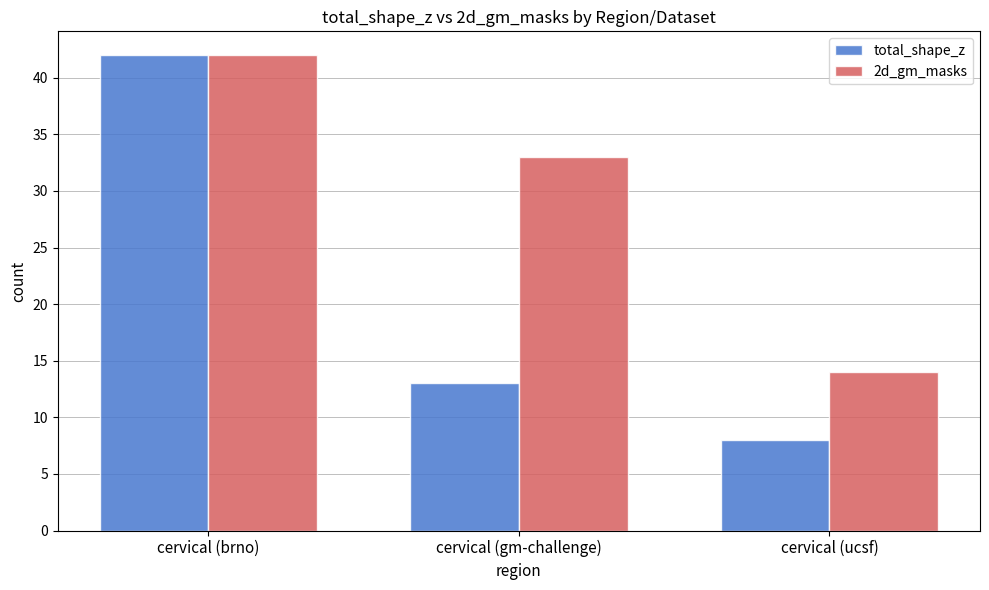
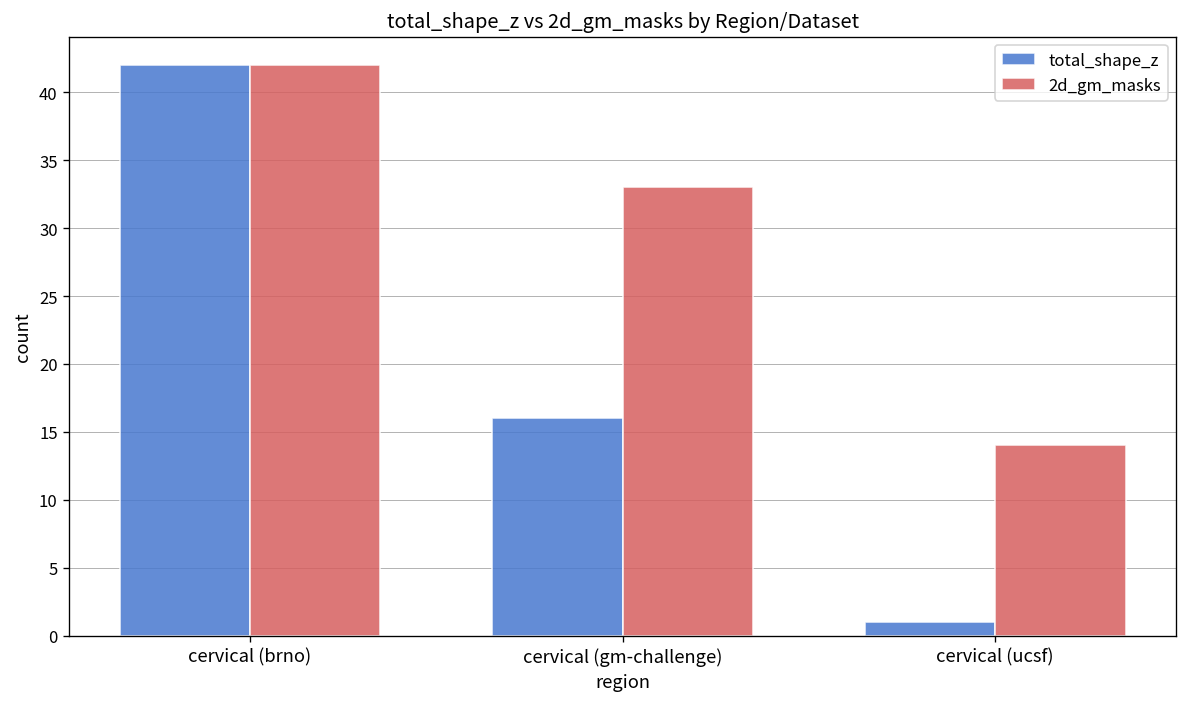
  {
    "total_shape_z": {
      "cervical (brno)": 42,
-     "cervical (gm-challenge)": 13,
-     "cervical (ucsf)": 8
+     "cervical (gm-challenge)": 16,
+     "cervical (ucsf)": 1
    },
    "2d_gm_masks": {
      "cervical (brno)": 42,
      "cervical (gm-challenge)": 33,
      "cervical (ucsf)": 14
    }
  }
